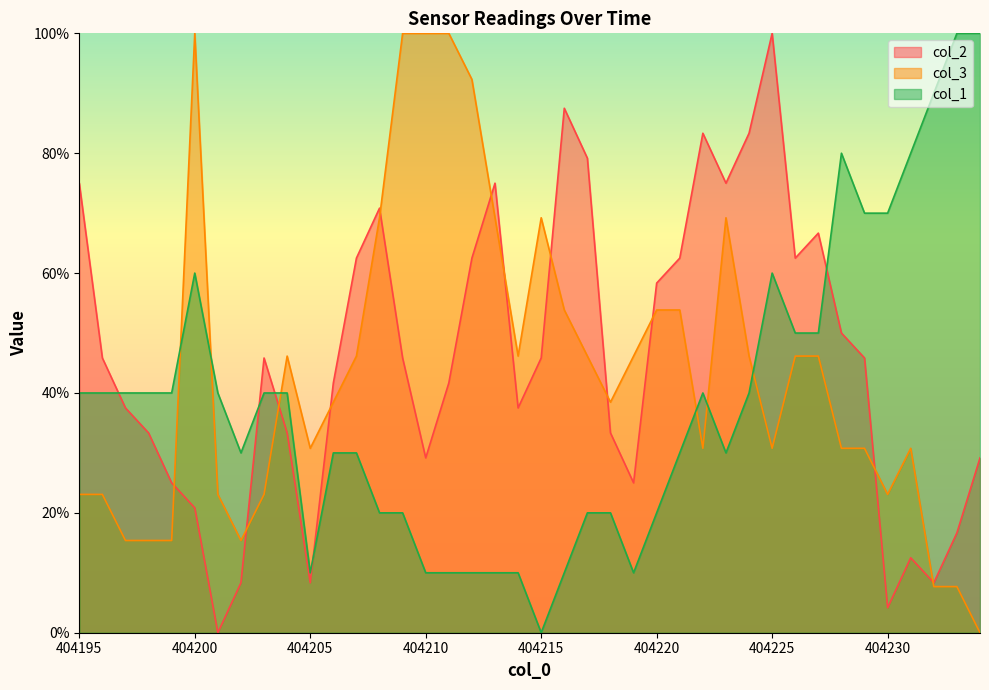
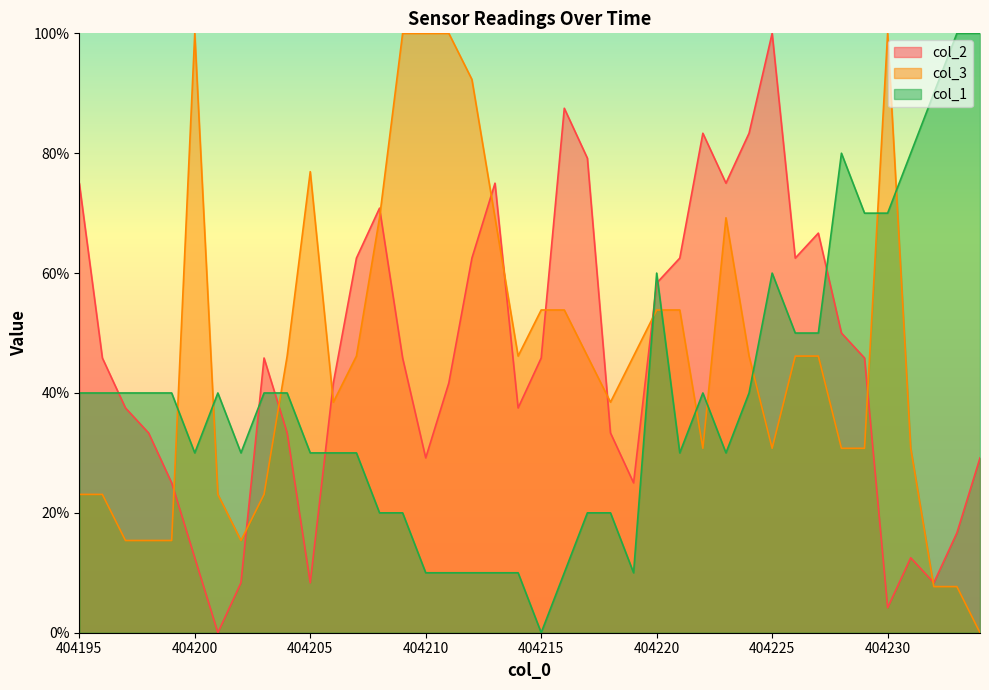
  {
    "col_2": {
      "404195": "75%",
-     "404200": "21%",
+     "404200": "12%",
      "404205": "8%",
      "404210": "29%",
      "404215": "46%",
      "404220": "58%",
      "404225": "100%",
      "404230": "4%"
    },
    "col_3": {
      "404195": "23%",
      "404200": "100%",
-     "404205": "31%",
+     "404205": "77%",
      "404210": "100%",
-     "404215": "69%",
+     "404215": "54%",
      "404220": "54%",
      "404225": "31%",
-     "404230": "23%"
+     "404230": "100%"
    },
    "col_1": {
      "404195": "40%",
-     "404200": "60%",
-     "404205": "10%",
+     "404200": "30%",
+     "404205": "30%",
      "404210": "10%",
      "404215": "0%",
-     "404220": "20%",
+     "404220": "60%",
      "404225": "60%",
      "404230": "70%"
    }
  }
